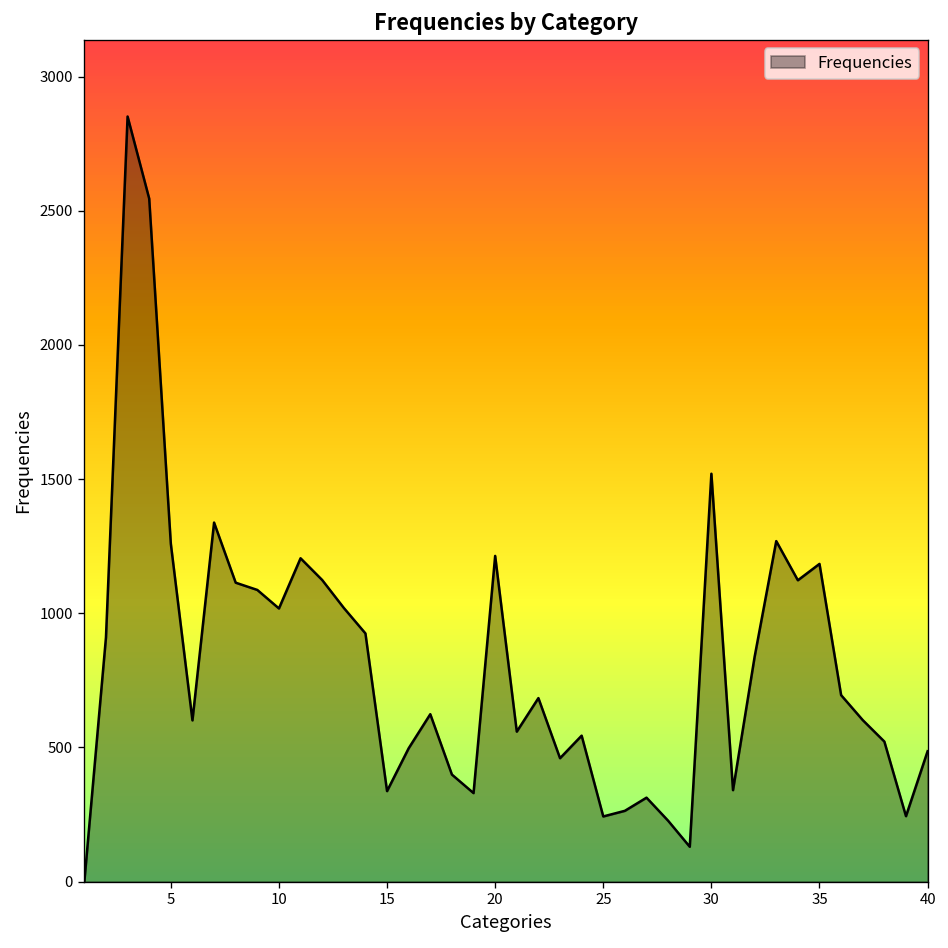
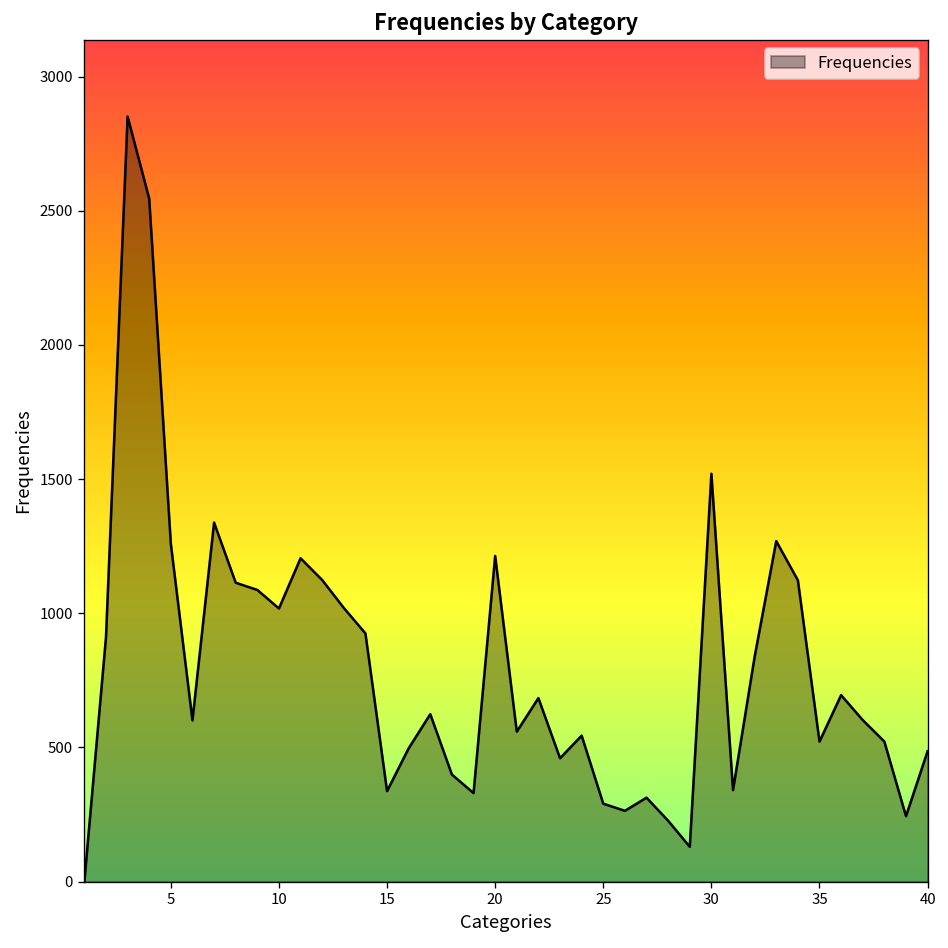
  {
    "5": 1260,
    "10": 1020,
    "15": 340,
    "20": 1210,
-   "25": 240,
+   "25": 290,
    "30": 1520,
-   "35": 1180,
+   "35": 520,
    "40": 490
  }
